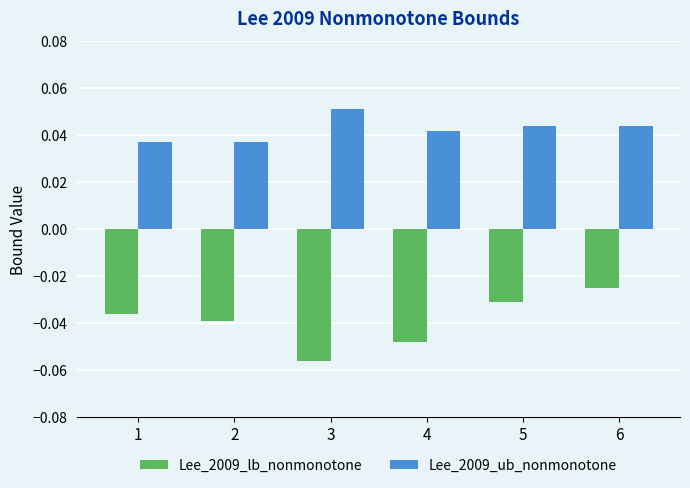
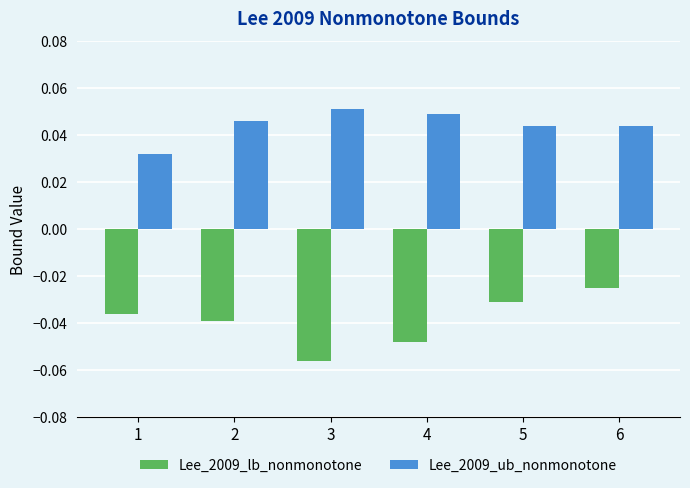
  {
    "Lee_2009_lb_nonmonotone": {
      "1": -0.036,
      "2": -0.039,
      "3": -0.056,
      "4": -0.048,
      "5": -0.031,
      "6": -0.025
    },
    "Lee_2009_ub_nonmonotone": {
-     "1": 0.037,
-     "2": 0.037,
+     "1": 0.032,
+     "2": 0.046,
      "3": 0.051,
-     "4": 0.042,
+     "4": 0.049,
      "5": 0.044,
      "6": 0.044
    }
  }
